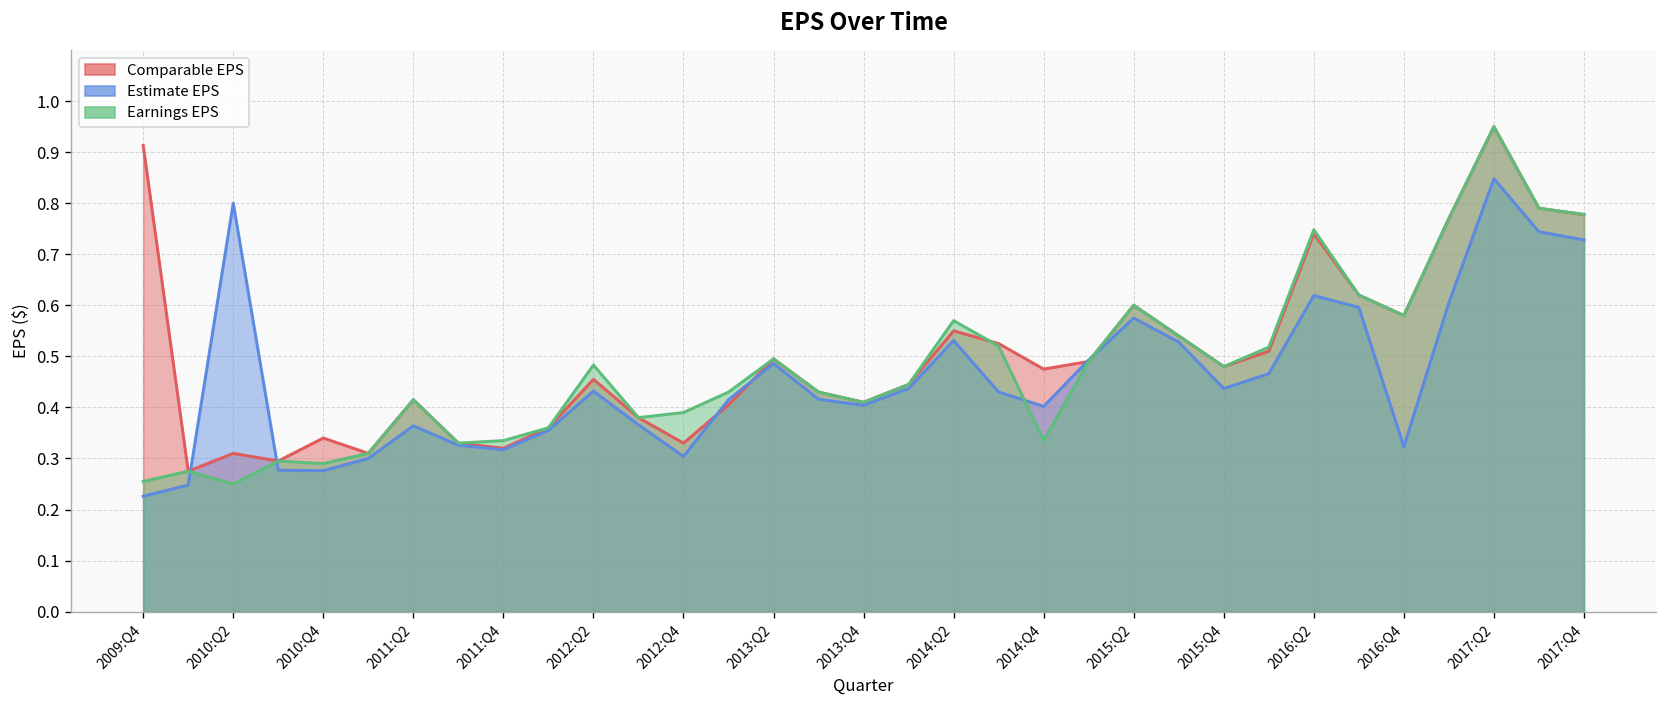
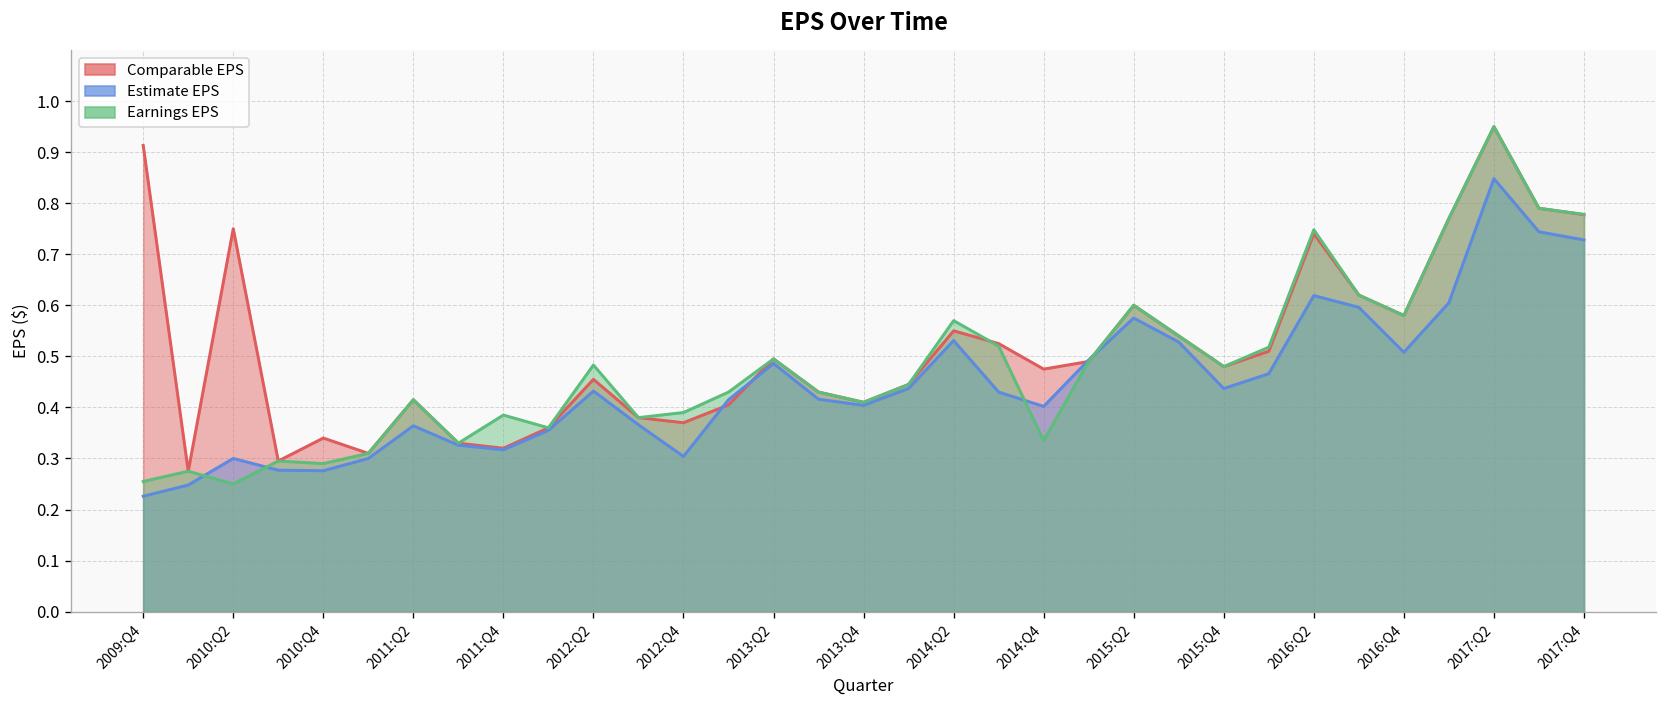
  {
    "Comparable EPS": {
      "2009:Q4": 0.91,
-     "2010:Q2": 0.31,
+     "2010:Q2": 0.75,
      "2010:Q4": 0.34,
      "2012:Q2": 0.46,
-     "2012:Q4": 0.33,
+     "2012:Q4": 0.37,
      "2014:Q2": 0.55,
      "2014:Q4": 0.48,
      "2016:Q2": 0.74
    },
    "Estimate EPS": {
      "2009:Q4": 0.23,
-     "2010:Q2": 0.8,
+     "2010:Q2": 0.3,
      "2010:Q4": 0.28,
      "2011:Q2": 0.36,
      "2012:Q2": 0.43,
      "2012:Q4": 0.30,
      "2013:Q2": 0.49,
      "2014:Q2": 0.53,
      "2014:Q4": 0.40,
      "2015:Q2": 0.58,
      "2015:Q4": 0.44,
      "2016:Q2": 0.62,
-     "2016:Q4": 0.32,
+     "2016:Q4": 0.51,
      "2017:Q2": 0.85,
      "2017:Q4": 0.73
    },
    "Earnings EPS": {
      "2009:Q4": 0.26,
      "2010:Q2": 0.25,
      "2010:Q4": 0.29,
-     "2011:Q4": 0.34,
+     "2011:Q4": 0.39,
      "2012:Q2": 0.48,
      "2012:Q4": 0.39,
      "2014:Q2": 0.57,
      "2014:Q4": 0.34,
      "2016:Q2": 0.75
    }
  }
